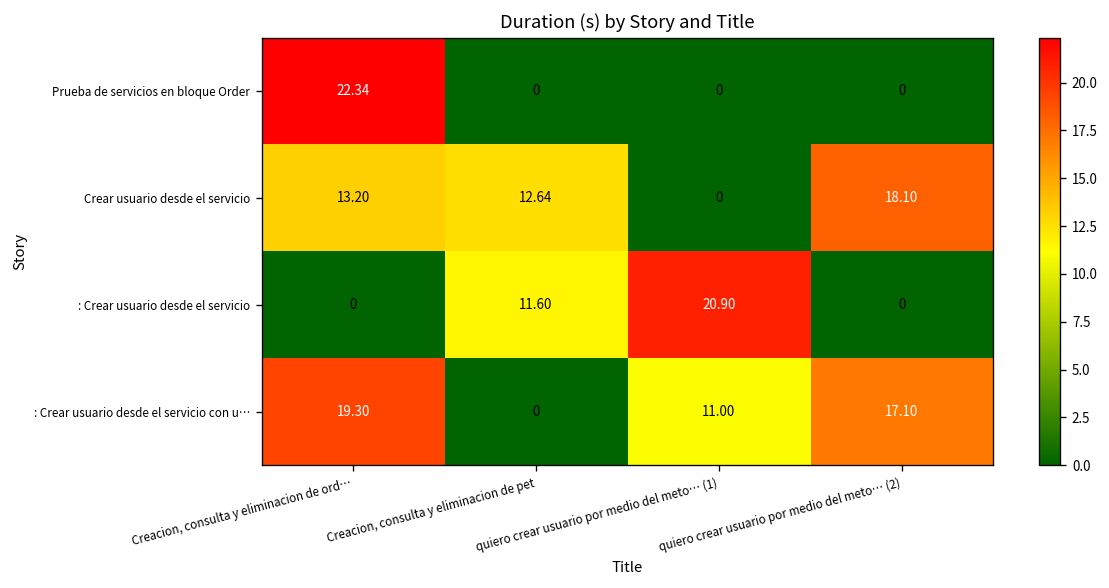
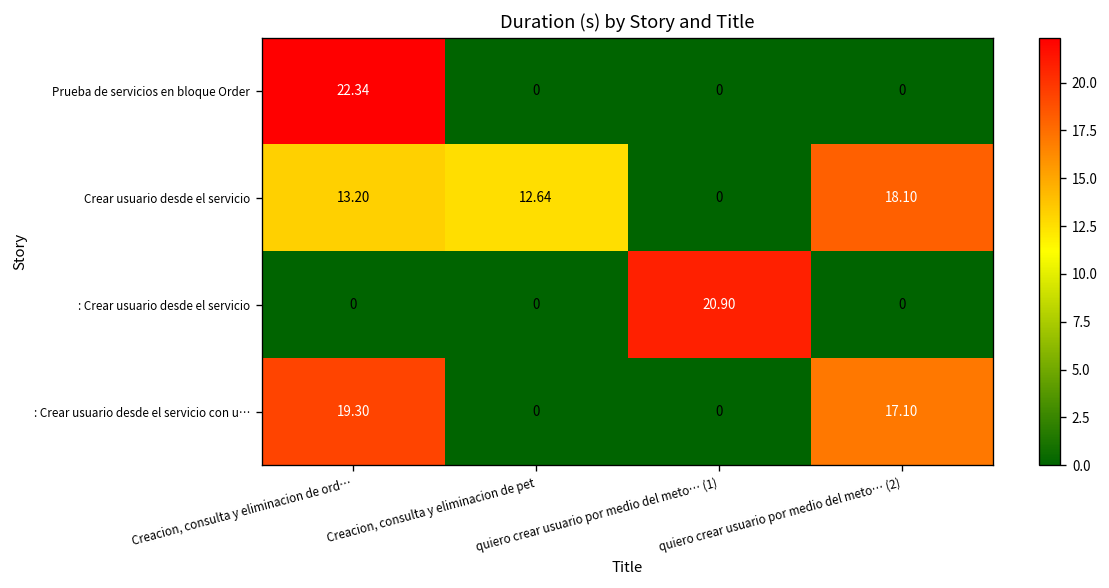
  {
    "Prueba de servicios en bloque Order": {
      "Creacion, consulta y eliminacion de ord…": 22.34,
      "Creacion, consulta y eliminacion de pet": 0,
      "quiero crear usuario por medio del meto… (1)": 0,
      "quiero crear usuario por medio del meto… (2)": 0
    },
    "Crear usuario desde el servicio": {
      "Creacion, consulta y eliminacion de ord…": 13.20,
      "Creacion, consulta y eliminacion de pet": 12.64,
      "quiero crear usuario por medio del meto… (1)": 0,
      "quiero crear usuario por medio del meto… (2)": 18.10
    },
    ": Crear usuario desde el servicio": {
      "Creacion, consulta y eliminacion de ord…": 0,
-     "Creacion, consulta y eliminacion de pet": 11.60,
+     "Creacion, consulta y eliminacion de pet": 0,
      "quiero crear usuario por medio del meto… (1)": 20.90,
      "quiero crear usuario por medio del meto… (2)": 0
    },
    ": Crear usuario desde el servicio con u…": {
      "Creacion, consulta y eliminacion de ord…": 19.30,
      "Creacion, consulta y eliminacion de pet": 0,
-     "quiero crear usuario por medio del meto… (1)": 11.00,
+     "quiero crear usuario por medio del meto… (1)": 0,
      "quiero crear usuario por medio del meto… (2)": 17.10
    }
  }
